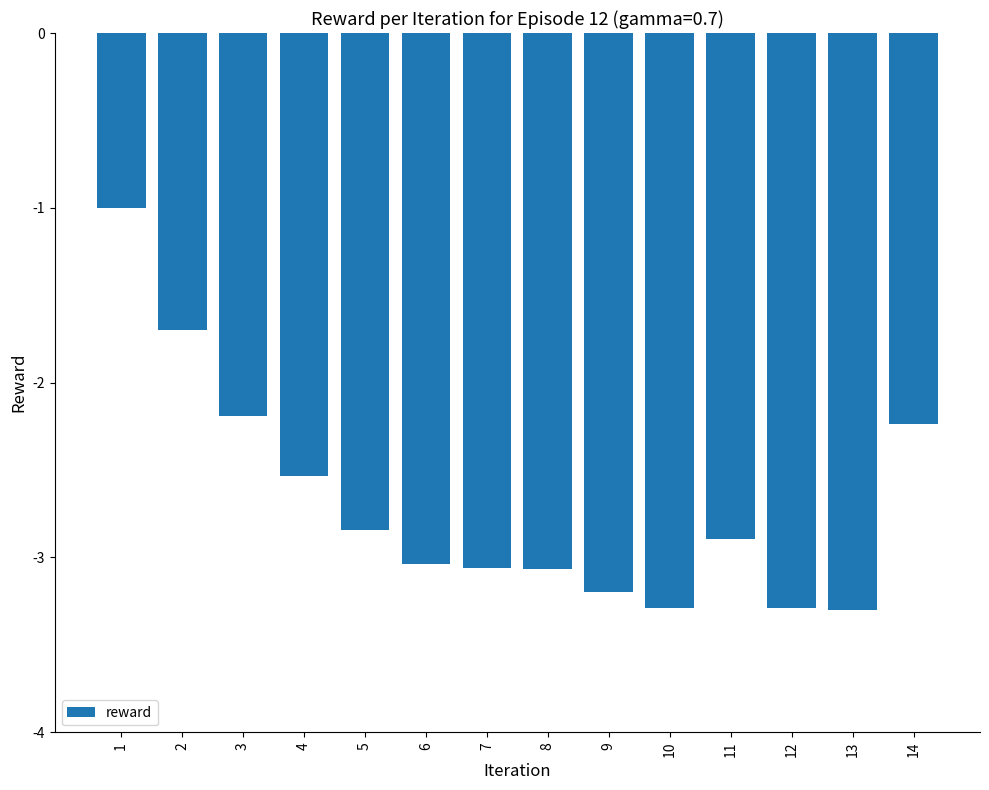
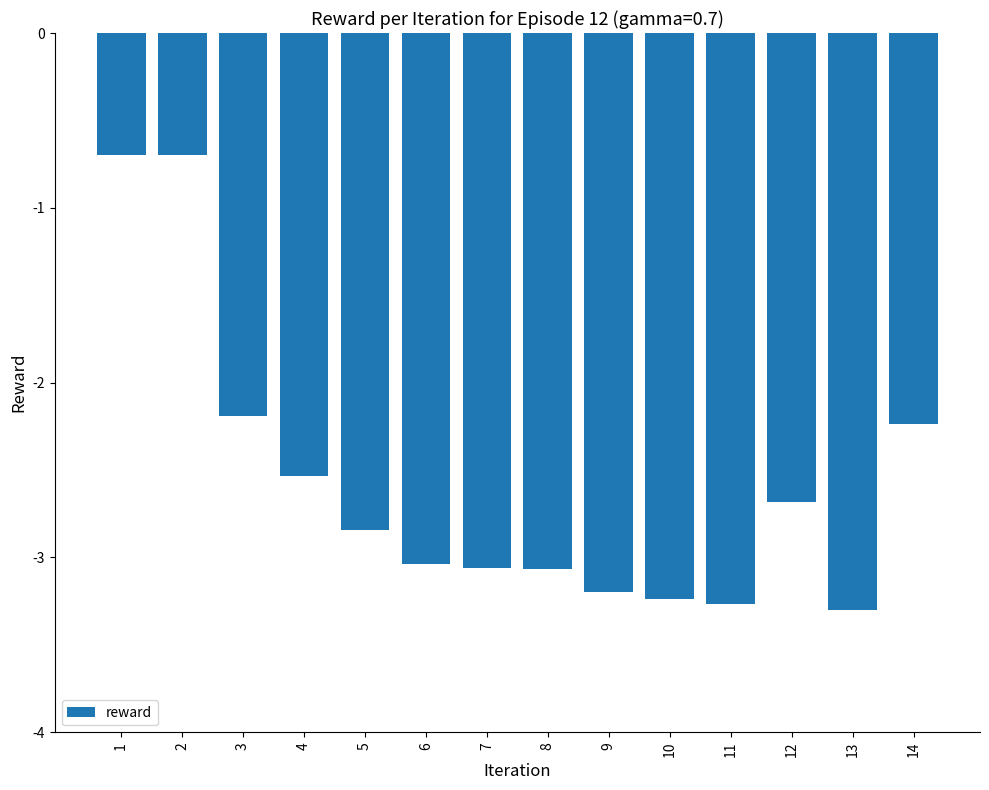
  {
-   "1": -1.0,
-   "2": -1.7,
+   "1": -0.7,
+   "2": -0.7,
    "3": -2.19,
    "4": -2.53,
    "5": -2.84,
    "6": -3.04,
    "7": -3.06,
    "8": -3.07,
    "9": -3.20,
-   "10": -3.29,
-   "11": -2.89,
-   "12": -3.29,
+   "10": -3.24,
+   "11": -3.27,
+   "12": -2.68,
    "13": -3.30,
    "14": -2.24
  }
